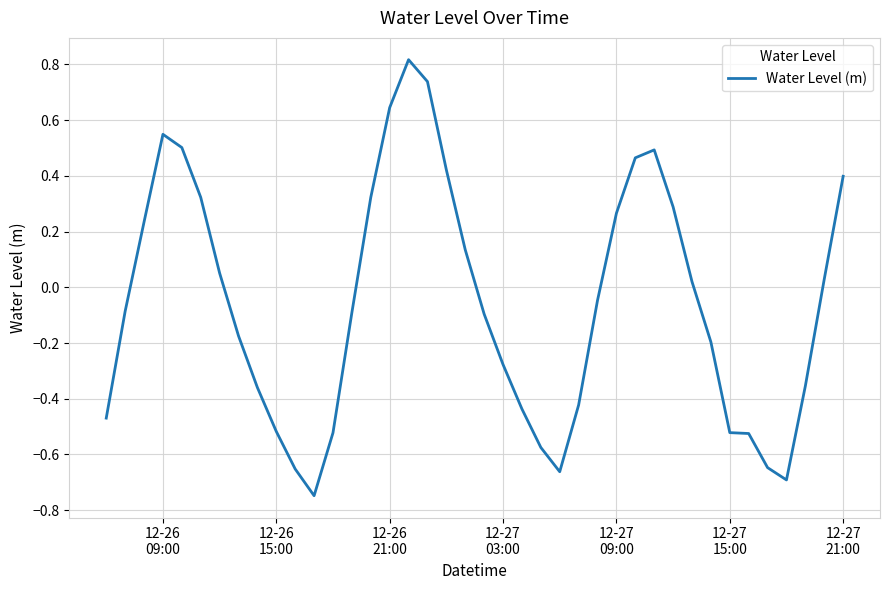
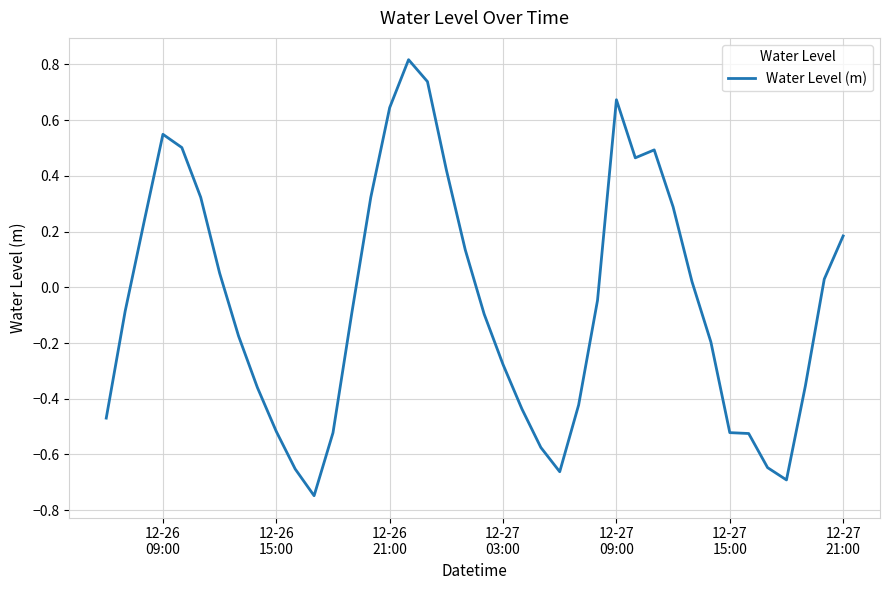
  {
    "12-26 09:00": 0.55,
    "12-26 15:00": -0.52,
    "12-26 21:00": 0.64,
    "12-27 03:00": -0.28,
-   "12-27 09:00": 0.27,
+   "12-27 09:00": 0.67,
    "12-27 15:00": -0.52,
-   "12-27 21:00": 0.40
+   "12-27 21:00": 0.18
  }
